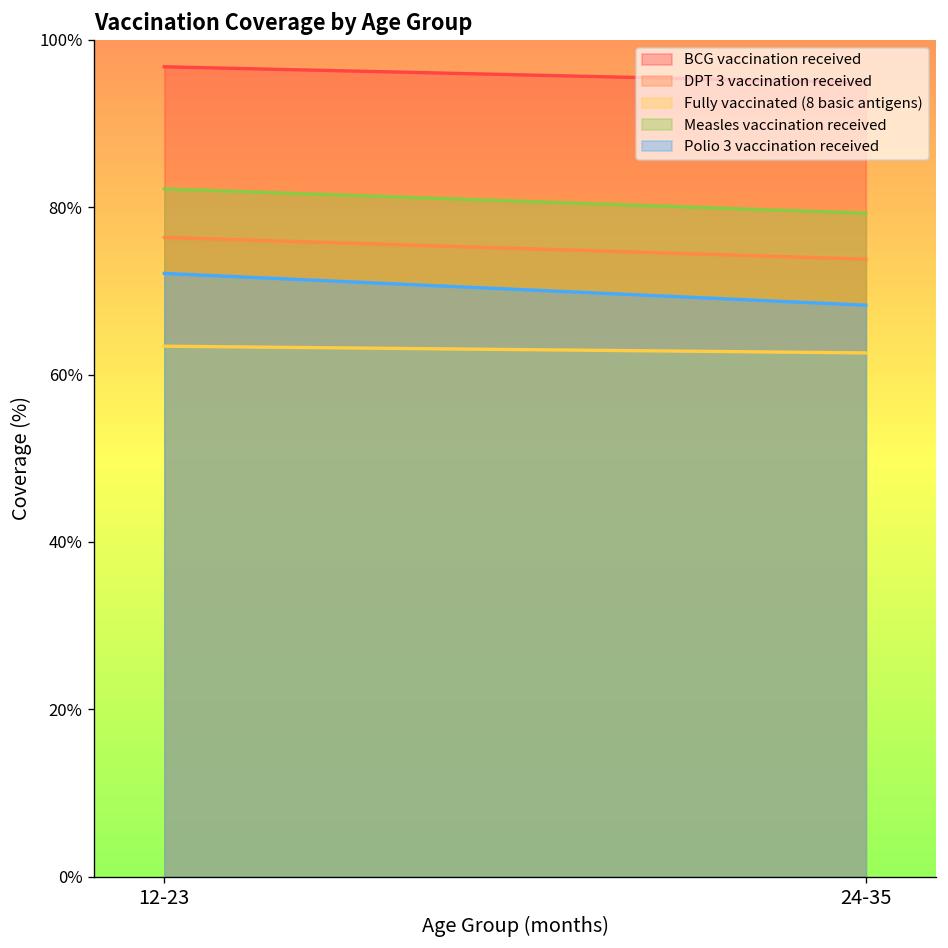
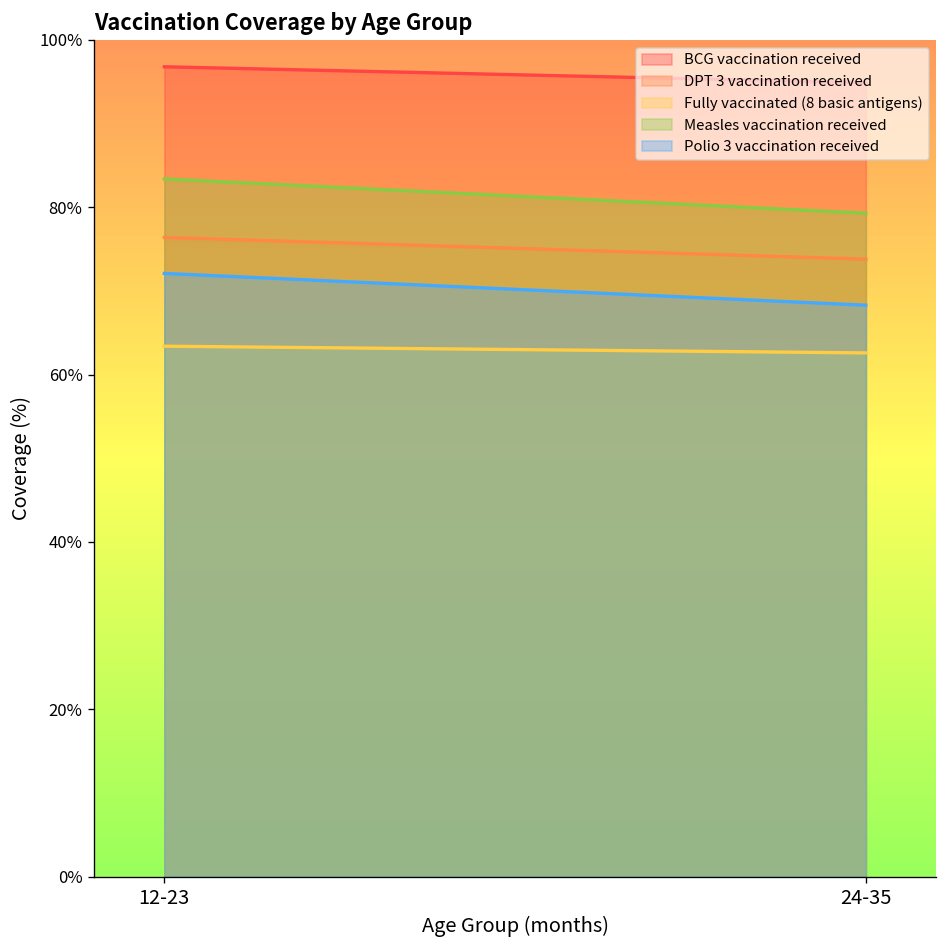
  {
    "Measles vaccination received": {
-     "12-23": "82%",
+     "12-23": "83%",
      "24-35": "79%"
    },
    "Polio 3 vaccination received": {
      "12-23": "72%",
      "24-35": "68%"
    }
  }
